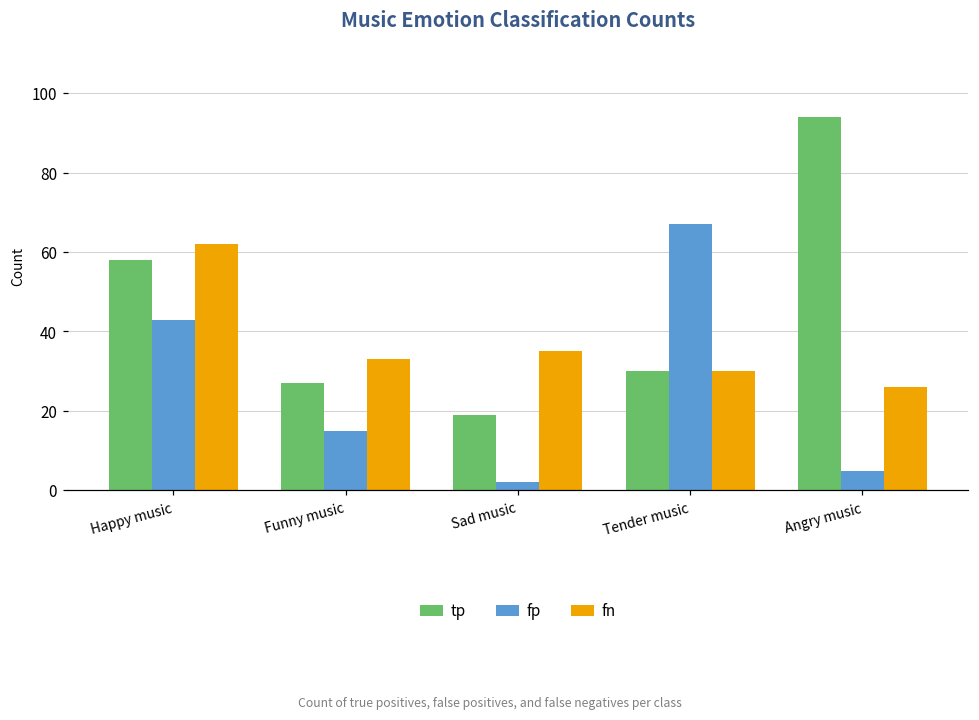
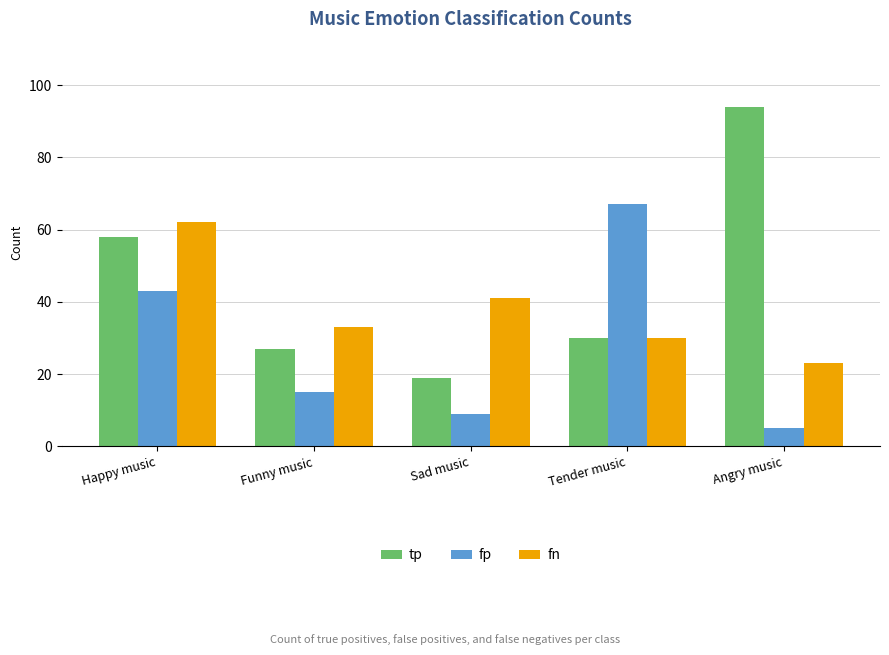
  {
    "tp": {
      "Happy music": 58,
      "Funny music": 27,
      "Sad music": 19,
      "Tender music": 30,
      "Angry music": 94
    },
    "fp": {
      "Happy music": 43,
      "Funny music": 15,
-     "Sad music": 2,
+     "Sad music": 9,
      "Tender music": 67,
      "Angry music": 5
    },
    "fn": {
      "Happy music": 62,
      "Funny music": 33,
-     "Sad music": 35,
+     "Sad music": 41,
      "Tender music": 30,
-     "Angry music": 26
+     "Angry music": 23
    }
  }
